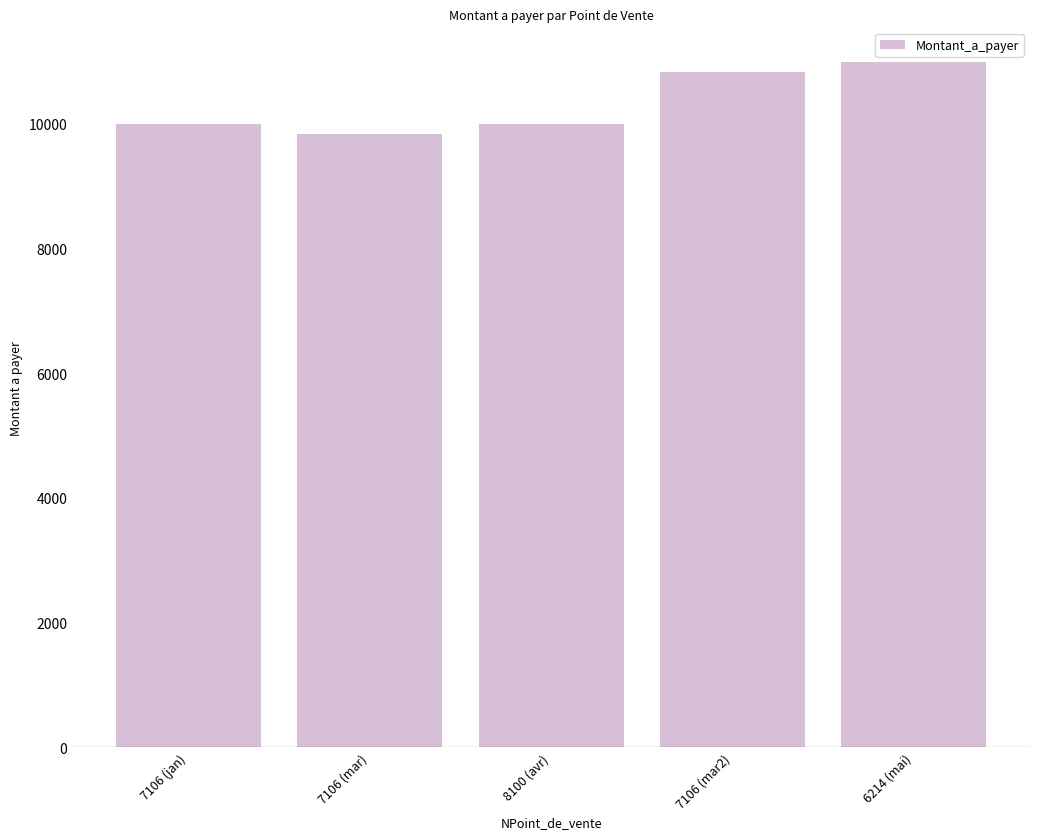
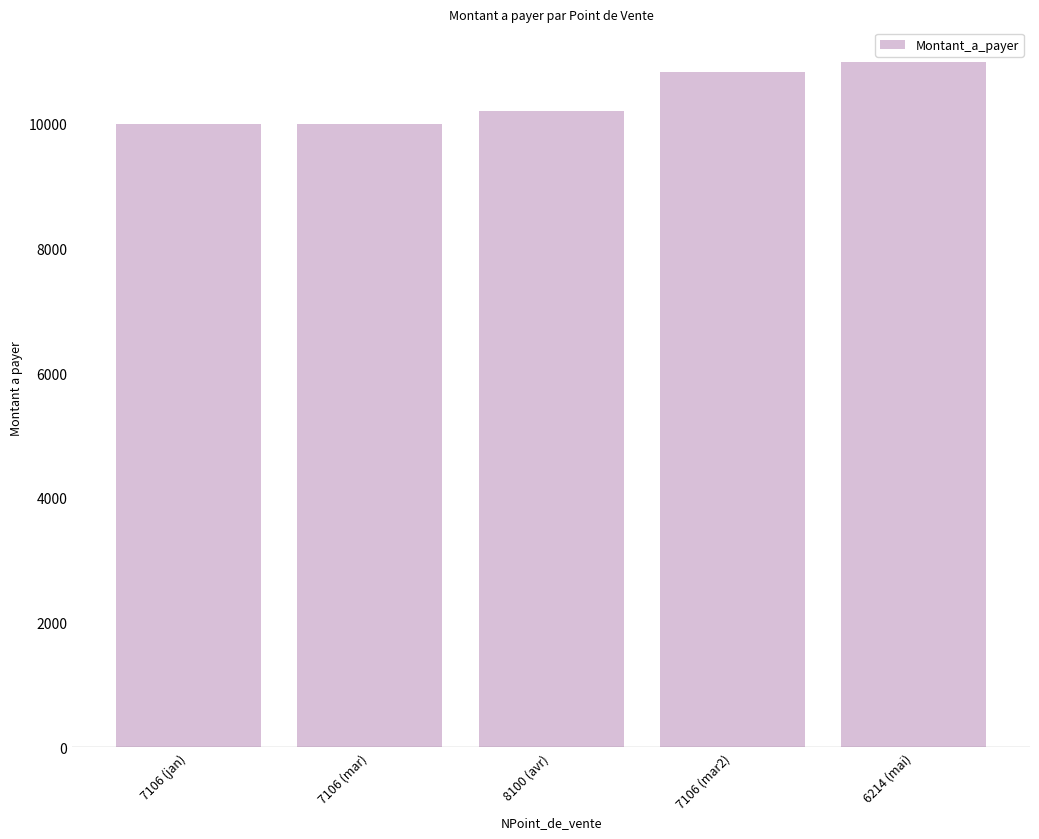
  {
    "7106 (jan)": 10000,
-   "7106 (mar)": 9800,
-   "8100 (avr)": 10000,
+   "7106 (mar)": 10000,
+   "8100 (avr)": 10200,
    "7106 (mar2)": 10800,
    "6214 (mai)": 11000
  }
